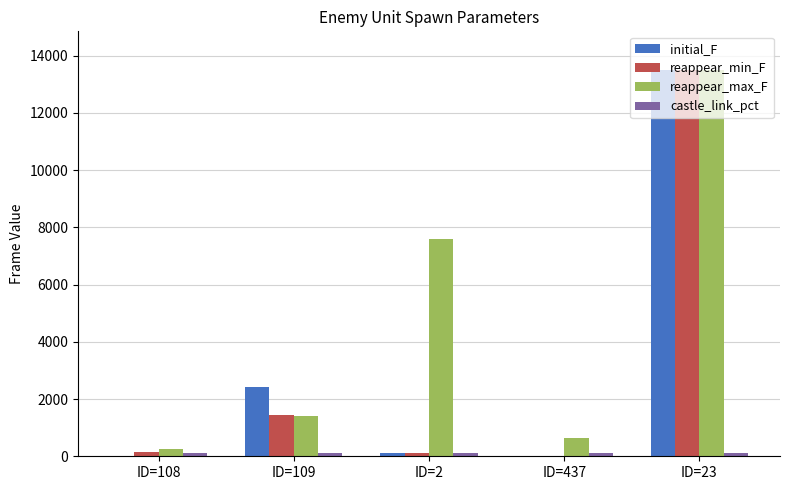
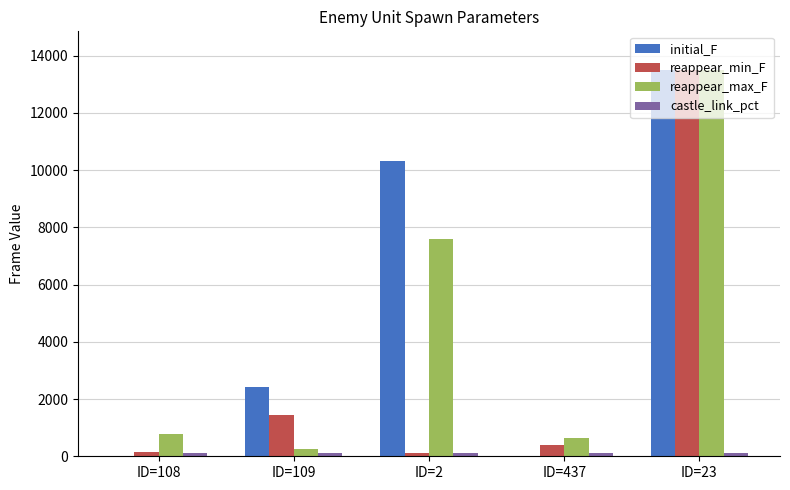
  {
    "initial_F": {
      "ID=108": 0,
      "ID=109": 2400,
-     "ID=2": 100,
+     "ID=2": 10300,
      "ID=437": 0
    },
    "reappear_min_F": {
      "ID=108": 200,
      "ID=109": 1400,
      "ID=2": 100,
-     "ID=437": 0
+     "ID=437": 400
    },
    "reappear_max_F": {
-     "ID=108": 300,
-     "ID=109": 1400,
+     "ID=108": 800,
+     "ID=109": 300,
      "ID=2": 7600,
      "ID=437": 700
    },
    "castle_link_pct": {
      "ID=108": 100,
      "ID=109": 100,
      "ID=2": 100,
      "ID=437": 100,
      "ID=23": 100
    }
  }
